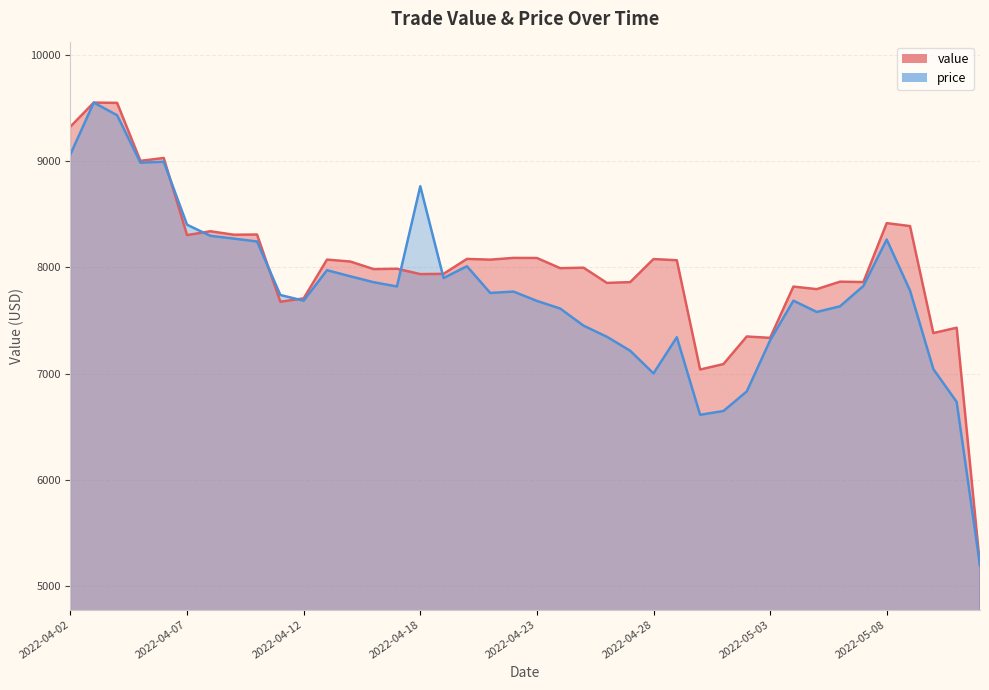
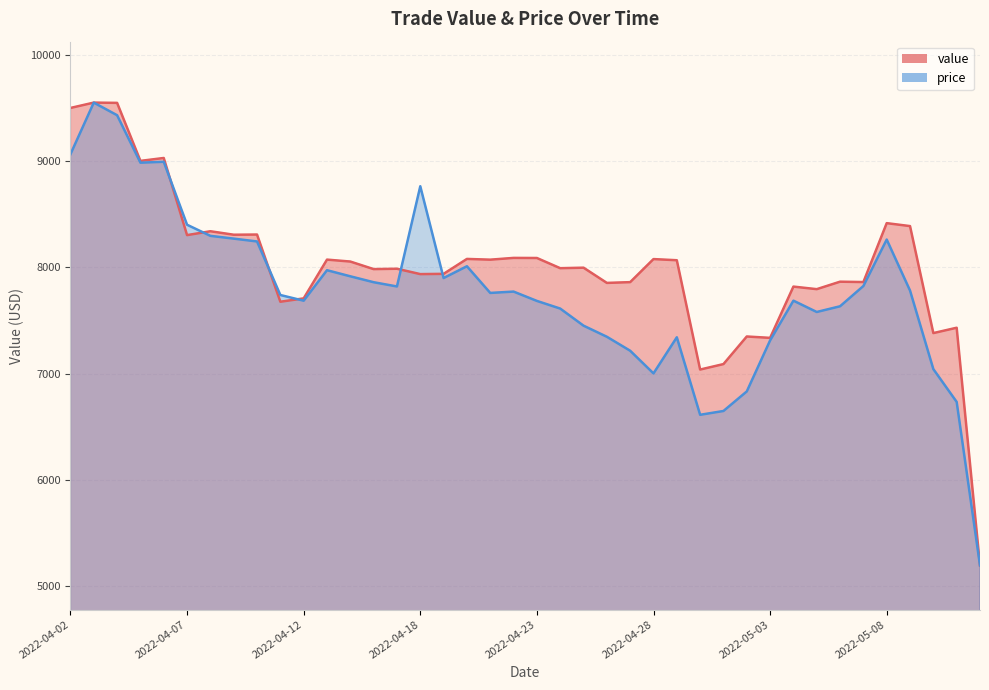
  {
    "value": {
-     "2022-04-02": 9320,
+     "2022-04-02": 9500,
      "2022-04-07": 8300,
      "2022-04-18": 7940,
      "2022-04-28": 8080
    },
    "price": {
      "2022-04-02": 9060,
      "2022-04-07": 8400,
      "2022-04-18": 8760,
      "2022-04-28": 7000
    }
  }
